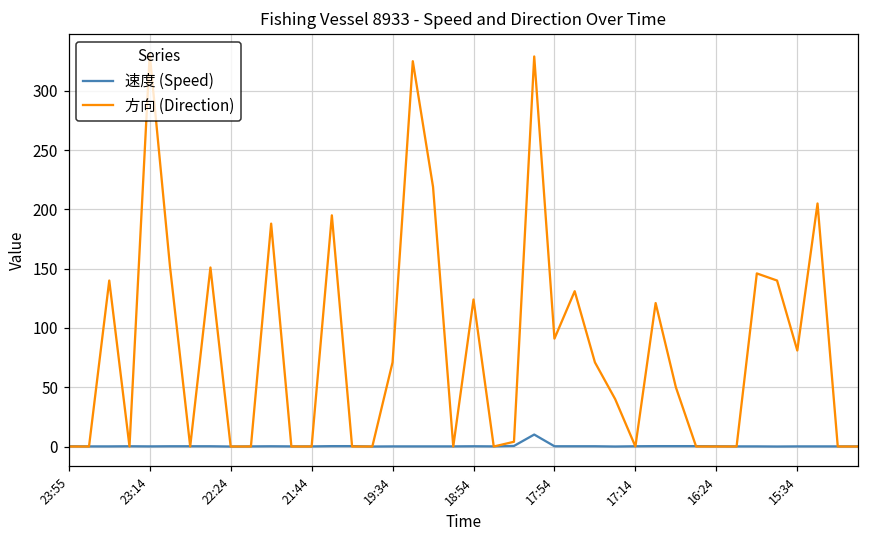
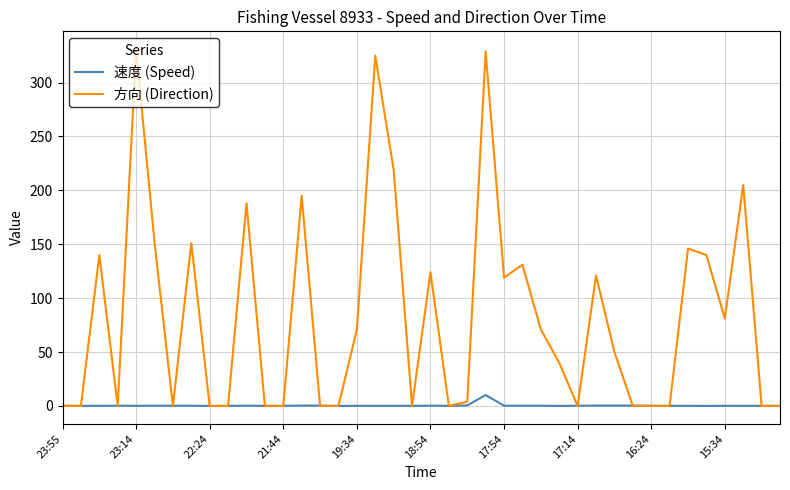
  {
    "速度 (Speed)": {
      "23:14": 0,
      "19:34": 0,
      "18:54": 0,
      "17:54": 0,
      "15:34": 0
    },
    "方向 (Direction)": {
      "19:34": 71,
      "18:54": 124,
-     "17:54": 91,
+     "17:54": 119,
      "15:34": 81
    }
  }
